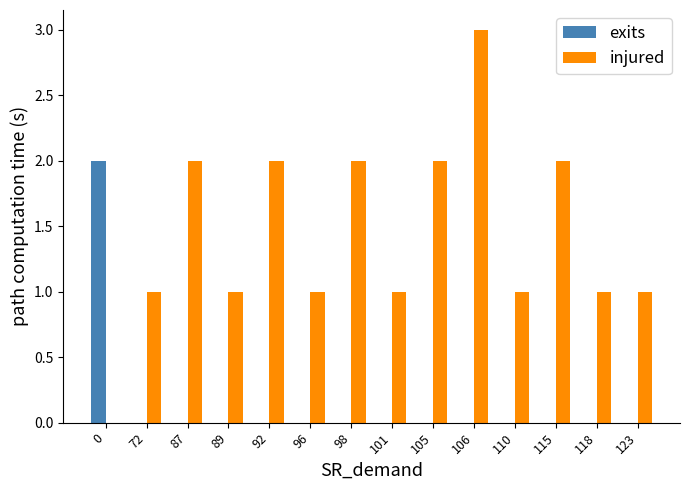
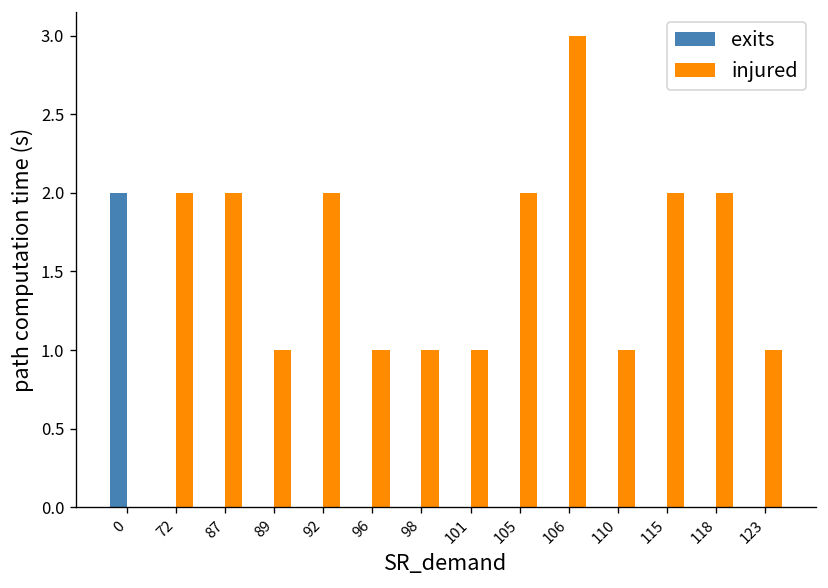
  {
    "exits": {
      "0": 2,
      "72": 0,
      "87": 0,
      "89": 0,
      "92": 0,
      "96": 0,
      "98": 0,
      "101": 0,
      "105": 0,
      "106": 0,
      "110": 0,
      "115": 0,
      "118": 0,
      "123": 0
    },
    "injured": {
      "0": 0,
-     "72": 1,
+     "72": 2,
      "87": 2,
      "89": 1,
      "92": 2,
      "96": 1,
-     "98": 2,
+     "98": 1,
      "101": 1,
      "105": 2,
      "106": 3,
      "110": 1,
      "115": 2,
-     "118": 1,
+     "118": 2,
      "123": 1
    }
  }
